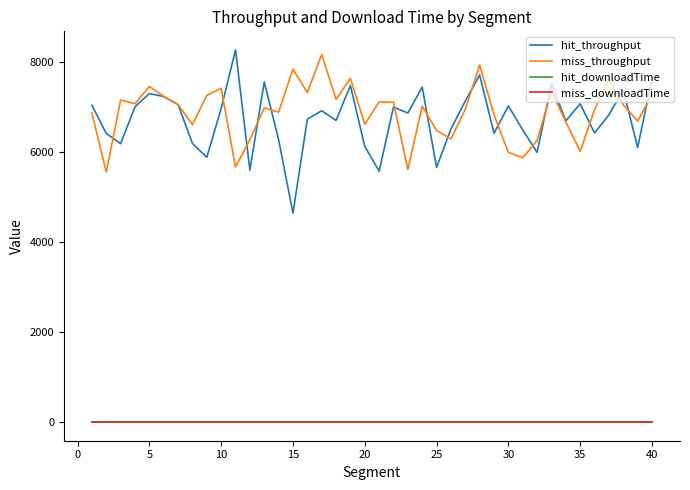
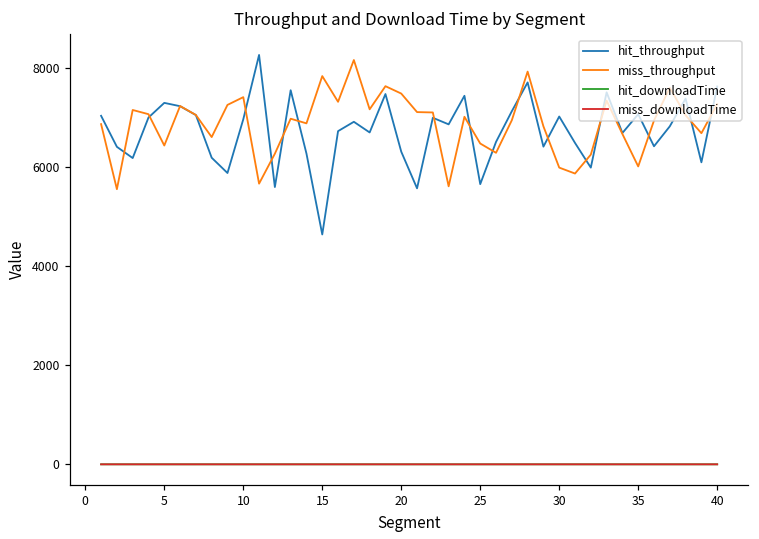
  {
    "hit_throughput": {
      "5": 7300,
      "10": 7000,
      "15": 4600,
-     "20": 6100,
+     "20": 6300,
      "25": 5700,
      "30": 7000,
      "35": 7100
    },
    "miss_throughput": {
-     "5": 7500,
+     "5": 6400,
      "10": 7400,
      "15": 7800,
-     "20": 6600,
+     "20": 7500,
      "25": 6500,
      "30": 6000,
      "35": 6000
    },
    "miss_downloadTime": {
      "5": 0,
      "10": 0,
      "15": 0,
      "20": 0,
      "25": 0,
      "30": 0,
      "35": 0,
      "40": 0
    }
  }
